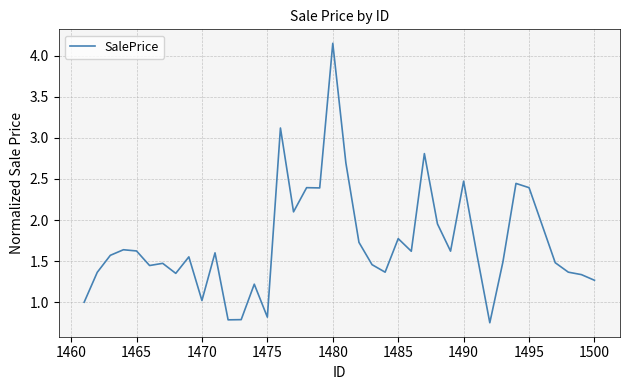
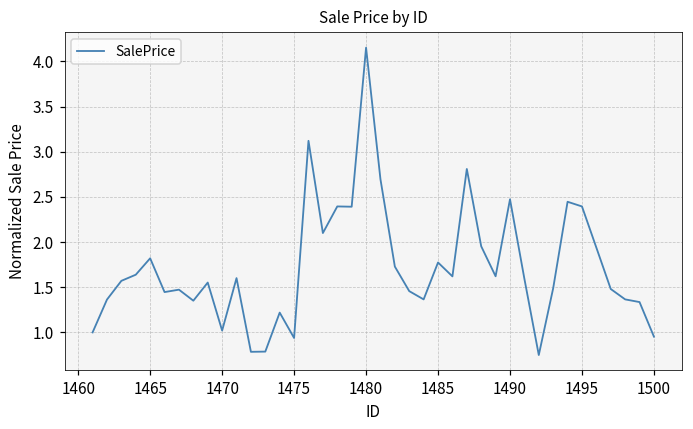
  {
-   "1465": 1.6,
+   "1465": 1.8,
    "1470": 1.0,
-   "1475": 0.8,
+   "1475": 0.9,
    "1480": 4.2,
    "1485": 1.8,
    "1490": 2.5,
    "1495": 2.4,
-   "1500": 1.3
+   "1500": 1.0
  }
